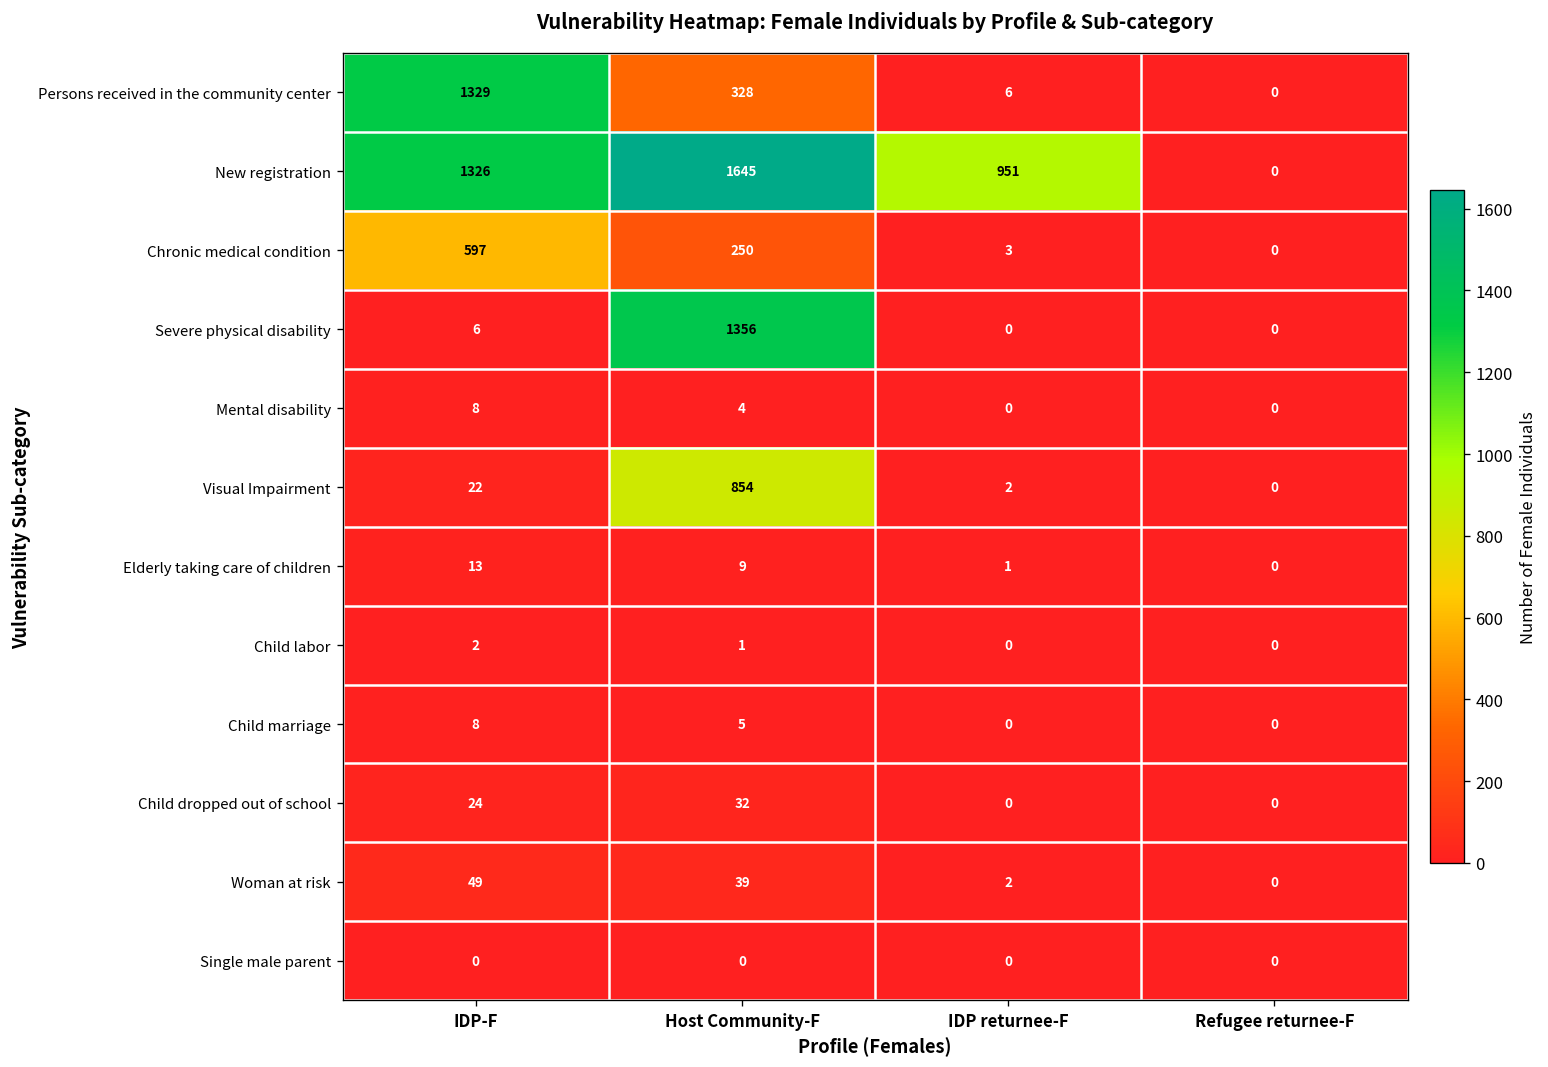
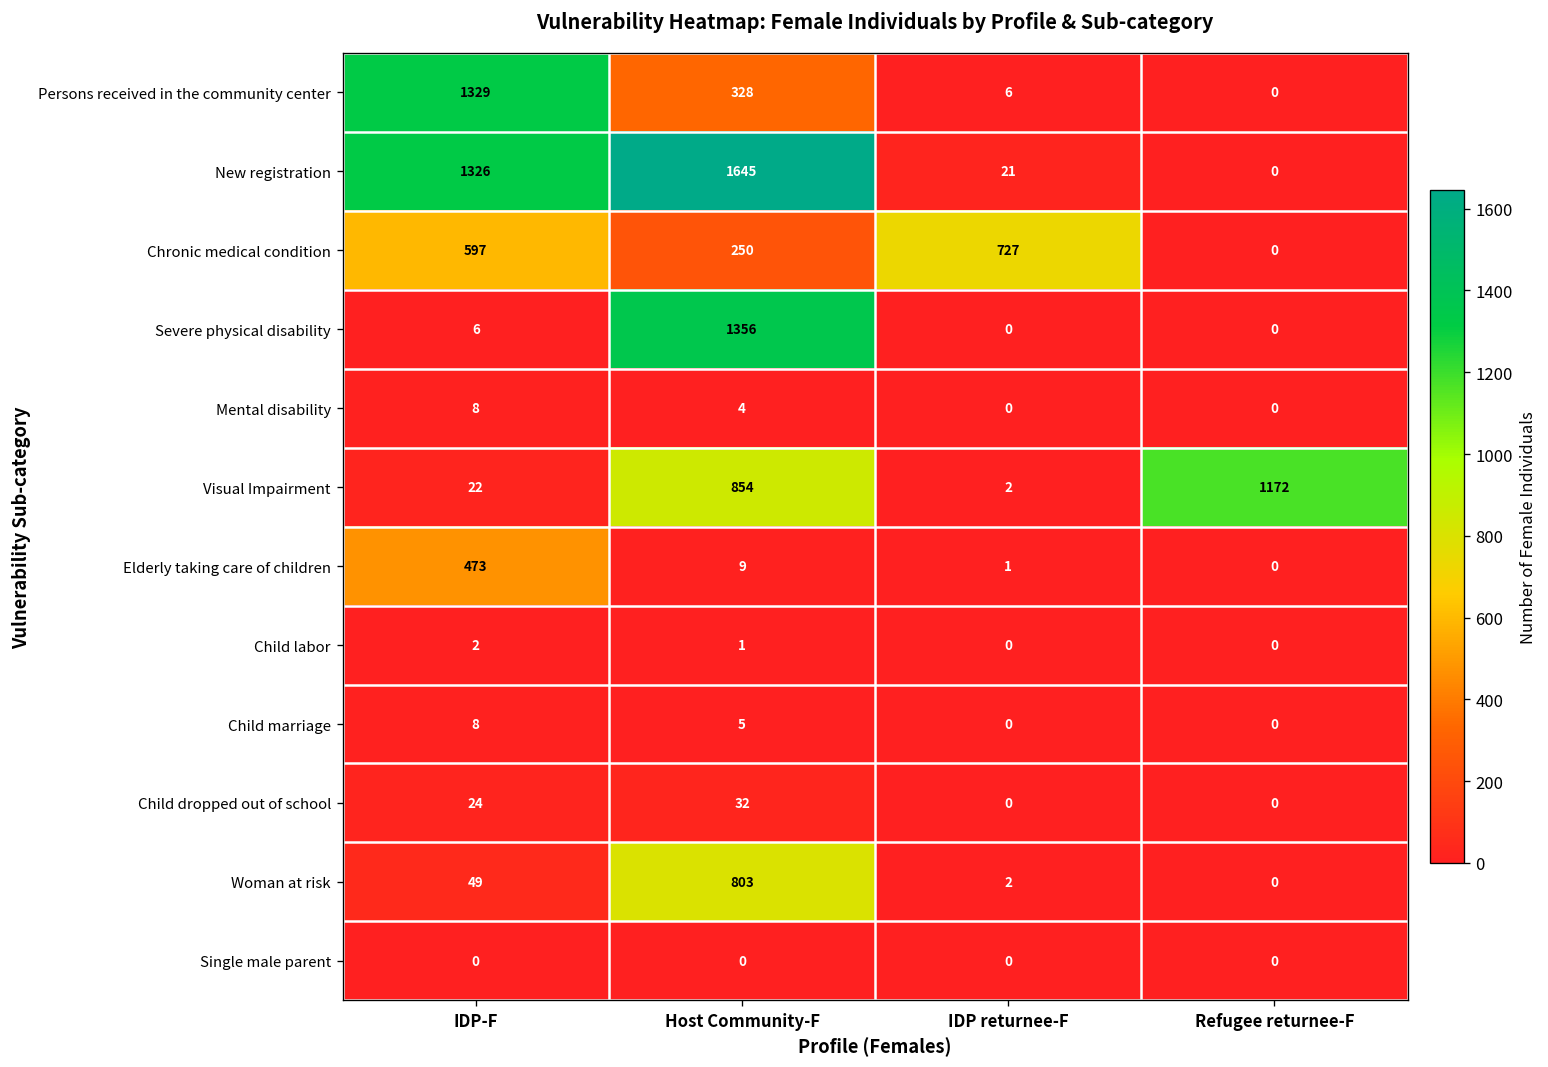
  {
    "Persons received in the community center": {
      "IDP-F": 1329,
      "Host Community-F": 328,
      "IDP returnee-F": 6,
      "Refugee returnee-F": 0
    },
    "New registration": {
      "IDP-F": 1326,
      "Host Community-F": 1645,
-     "IDP returnee-F": 951,
+     "IDP returnee-F": 21,
      "Refugee returnee-F": 0
    },
    "Chronic medical condition": {
      "IDP-F": 597,
      "Host Community-F": 250,
-     "IDP returnee-F": 3,
+     "IDP returnee-F": 727,
      "Refugee returnee-F": 0
    },
    "Severe physical disability": {
      "IDP-F": 6,
      "Host Community-F": 1356,
      "IDP returnee-F": 0,
      "Refugee returnee-F": 0
    },
    "Mental disability": {
      "IDP-F": 8,
      "Host Community-F": 4,
      "IDP returnee-F": 0,
      "Refugee returnee-F": 0
    },
    "Visual Impairment": {
      "IDP-F": 22,
      "Host Community-F": 854,
      "IDP returnee-F": 2,
-     "Refugee returnee-F": 0
+     "Refugee returnee-F": 1172
    },
    "Elderly taking care of children": {
-     "IDP-F": 13,
+     "IDP-F": 473,
      "Host Community-F": 9,
      "IDP returnee-F": 1,
      "Refugee returnee-F": 0
    },
    "Child labor": {
      "IDP-F": 2,
      "Host Community-F": 1,
      "IDP returnee-F": 0,
      "Refugee returnee-F": 0
    },
    "Child marriage": {
      "IDP-F": 8,
      "Host Community-F": 5,
      "IDP returnee-F": 0,
      "Refugee returnee-F": 0
    },
    "Child dropped out of school": {
      "IDP-F": 24,
      "Host Community-F": 32,
      "IDP returnee-F": 0,
      "Refugee returnee-F": 0
    },
    "Woman at risk": {
      "IDP-F": 49,
-     "Host Community-F": 39,
+     "Host Community-F": 803,
      "IDP returnee-F": 2,
      "Refugee returnee-F": 0
    },
    "Single male parent": {
      "IDP-F": 0,
      "Host Community-F": 0,
      "IDP returnee-F": 0,
      "Refugee returnee-F": 0
    }
  }
